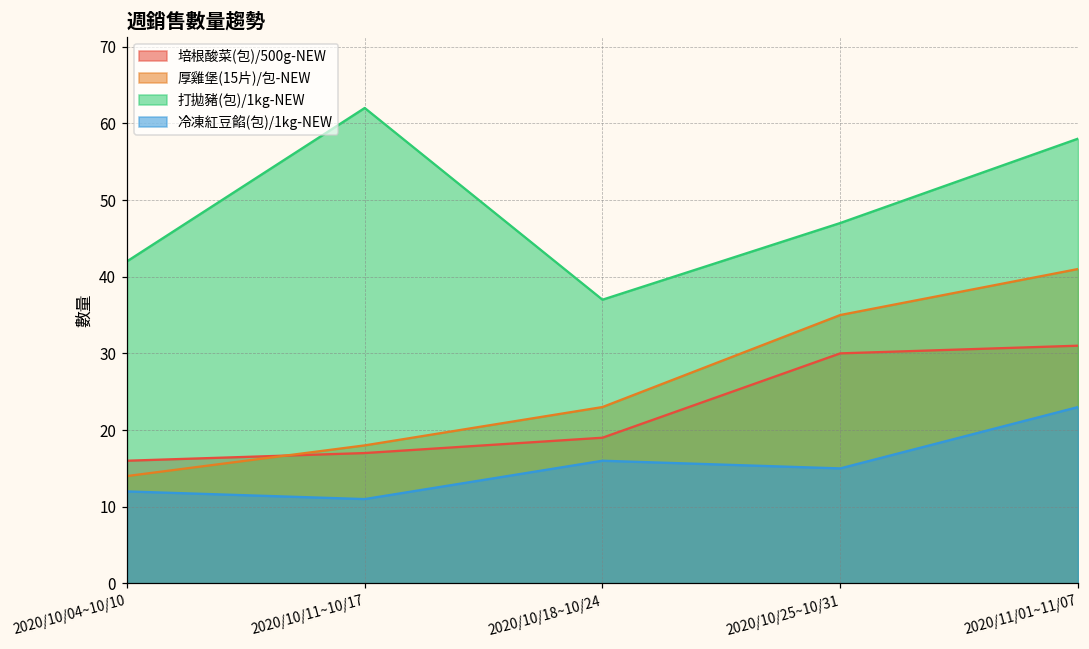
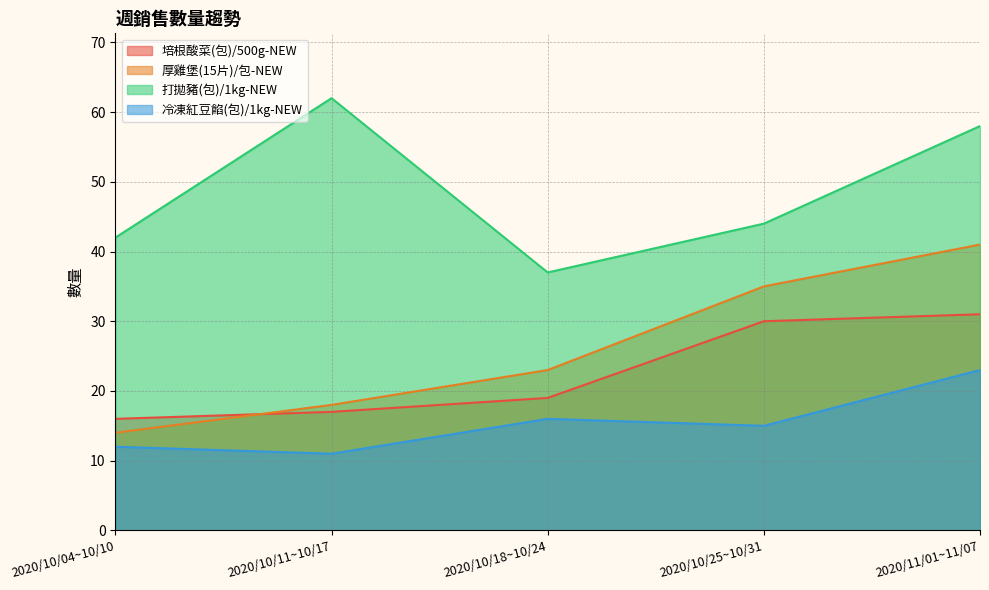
  {
    "打拋豬(包)/1kg-NEW": {
      "2020/10/04~10/10": 42,
      "2020/10/11~10/17": 62,
      "2020/10/18~10/24": 37,
-     "2020/10/25~10/31": 47,
+     "2020/10/25~10/31": 44,
      "2020/11/01~11/07": 58
    },
    "冷凍紅豆餡(包)/1kg-NEW": {
      "2020/10/04~10/10": 12,
      "2020/10/11~10/17": 11,
      "2020/10/18~10/24": 16,
      "2020/10/25~10/31": 15,
      "2020/11/01~11/07": 23
    }
  }
